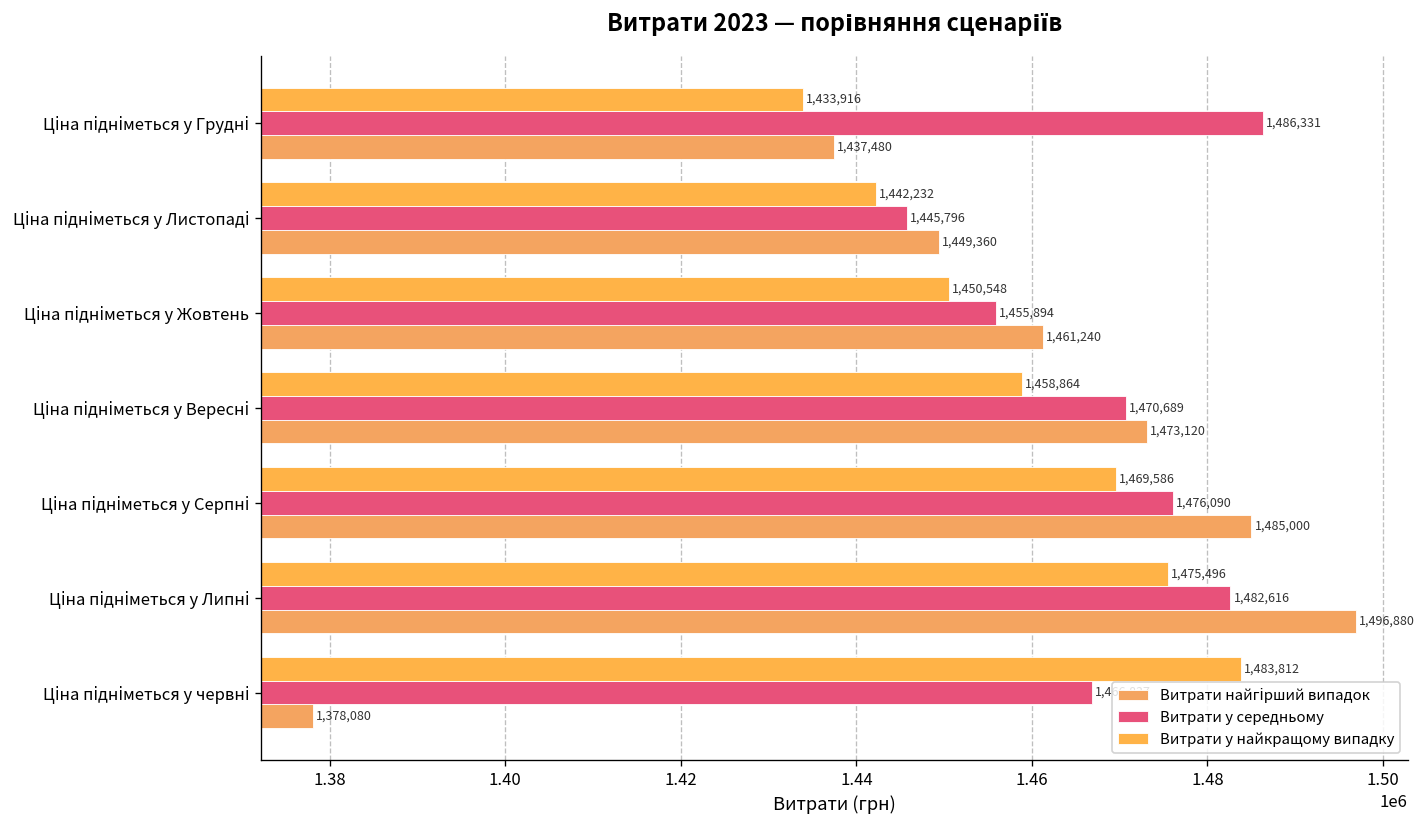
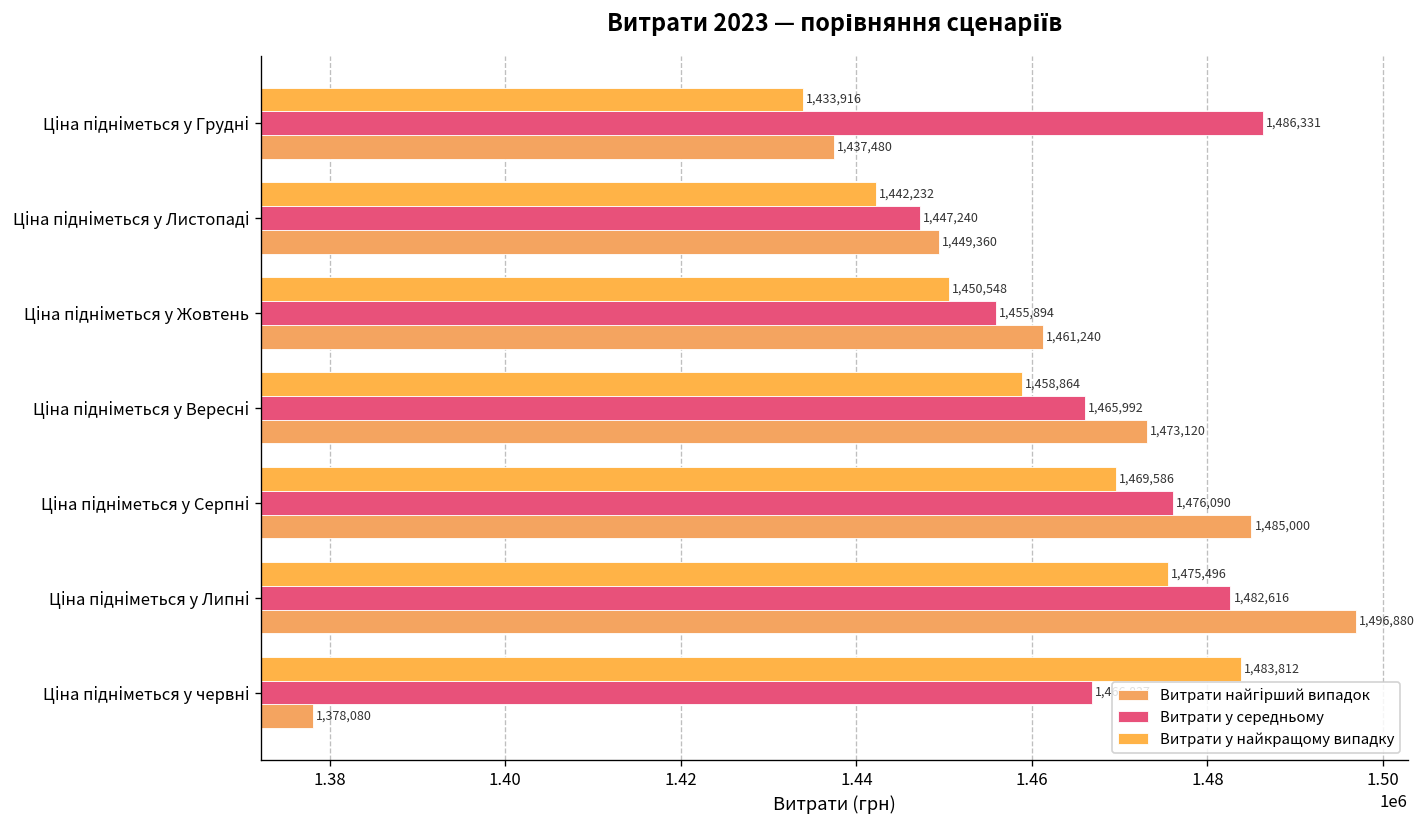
  {
    "Витрати у середньому": {
      "Ціна підніметься у Грудні": "1,486,331",
-     "Ціна підніметься у Листопаді": "1,445,796",
+     "Ціна підніметься у Листопаді": "1,447,240",
      "Ціна підніметься у Жовтень": "1,455,894",
-     "Ціна підніметься у Вересні": "1,470,689",
+     "Ціна підніметься у Вересні": "1,465,992",
      "Ціна підніметься у Серпні": "1,476,090",
      "Ціна підніметься у Липні": "1,482,616"
    }
  }
